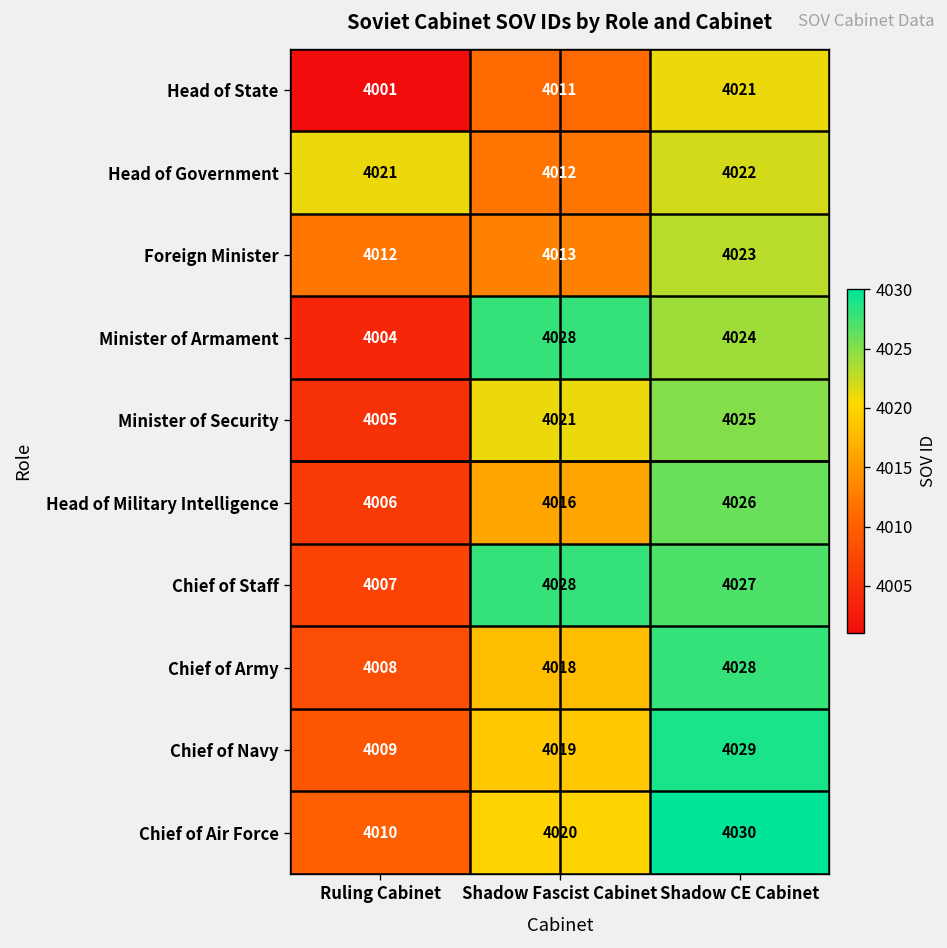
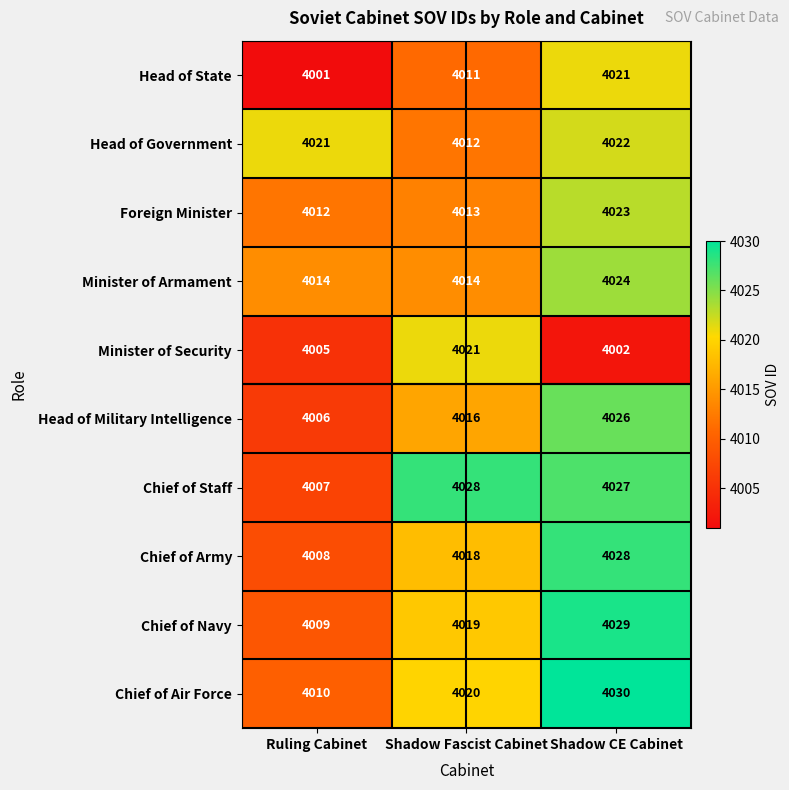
  {
    "Head of State": {
      "Ruling Cabinet": 4001,
      "Shadow Fascist Cabinet": 4011,
      "Shadow CE Cabinet": 4021
    },
    "Head of Government": {
      "Ruling Cabinet": 4021,
      "Shadow Fascist Cabinet": 4012,
      "Shadow CE Cabinet": 4022
    },
    "Foreign Minister": {
      "Ruling Cabinet": 4012,
      "Shadow Fascist Cabinet": 4013,
      "Shadow CE Cabinet": 4023
    },
    "Minister of Armament": {
-     "Ruling Cabinet": 4004,
-     "Shadow Fascist Cabinet": 4028,
+     "Ruling Cabinet": 4014,
+     "Shadow Fascist Cabinet": 4014,
      "Shadow CE Cabinet": 4024
    },
    "Minister of Security": {
      "Ruling Cabinet": 4005,
      "Shadow Fascist Cabinet": 4021,
-     "Shadow CE Cabinet": 4025
+     "Shadow CE Cabinet": 4002
    },
    "Head of Military Intelligence": {
      "Ruling Cabinet": 4006,
      "Shadow Fascist Cabinet": 4016,
      "Shadow CE Cabinet": 4026
    },
    "Chief of Staff": {
      "Ruling Cabinet": 4007,
      "Shadow Fascist Cabinet": 4028,
      "Shadow CE Cabinet": 4027
    },
    "Chief of Army": {
      "Ruling Cabinet": 4008,
      "Shadow Fascist Cabinet": 4018,
      "Shadow CE Cabinet": 4028
    },
    "Chief of Navy": {
      "Ruling Cabinet": 4009,
      "Shadow Fascist Cabinet": 4019,
      "Shadow CE Cabinet": 4029
    },
    "Chief of Air Force": {
      "Ruling Cabinet": 4010,
      "Shadow Fascist Cabinet": 4020,
      "Shadow CE Cabinet": 4030
    }
  }
